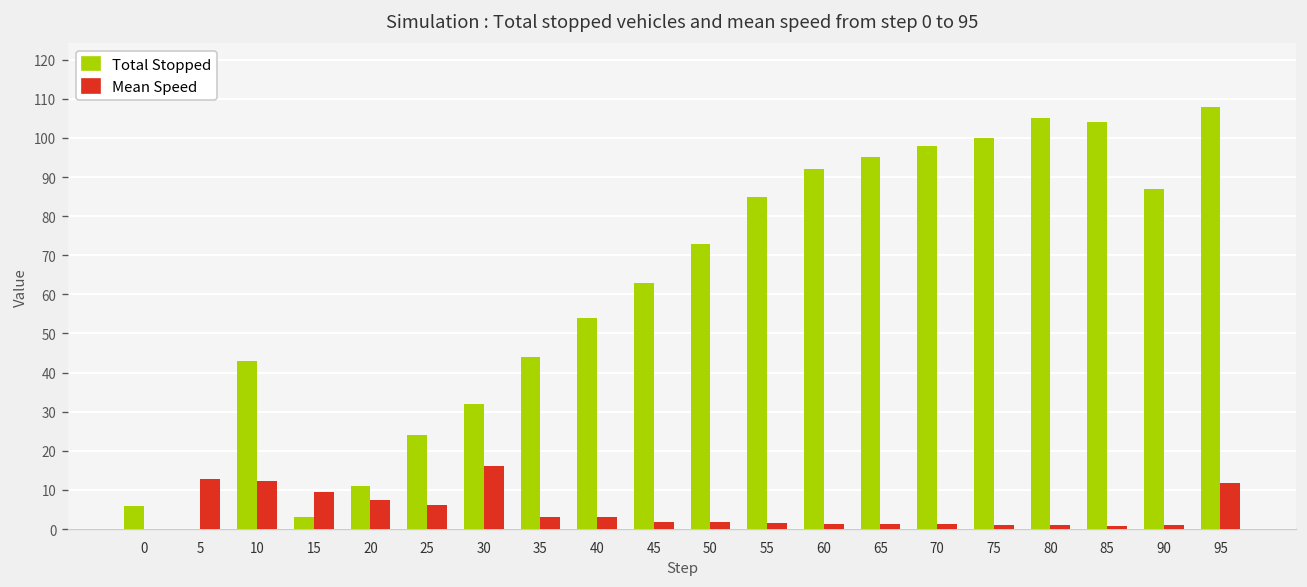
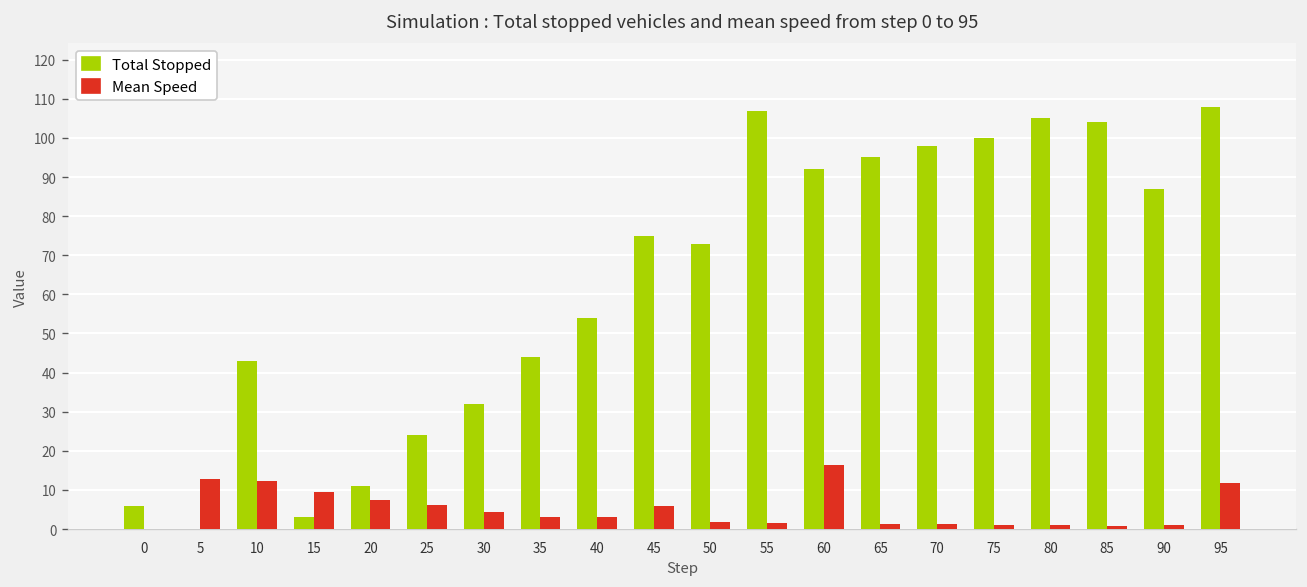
  {
    "Total Stopped": {
      "0": 6,
      "5": 0,
      "10": 43,
      "15": 3,
      "20": 11,
      "25": 24,
      "30": 32,
      "35": 44,
      "40": 54,
-     "45": 63,
+     "45": 75,
      "50": 73,
-     "55": 85,
+     "55": 107,
      "60": 92,
      "65": 95,
      "70": 98,
      "75": 100,
      "80": 105,
      "85": 104,
      "90": 87,
      "95": 108
    },
    "Mean Speed": {
      "0": 0,
      "5": 13,
      "10": 12,
      "15": 9,
      "20": 8,
      "25": 6,
-     "30": 16,
+     "30": 4,
      "35": 3,
      "40": 3,
-     "45": 2,
+     "45": 6,
      "50": 2,
      "55": 1,
-     "60": 1,
+     "60": 16,
      "65": 1,
      "70": 1,
      "75": 1,
      "80": 1,
      "85": 1,
      "90": 1,
      "95": 12
    }
  }
